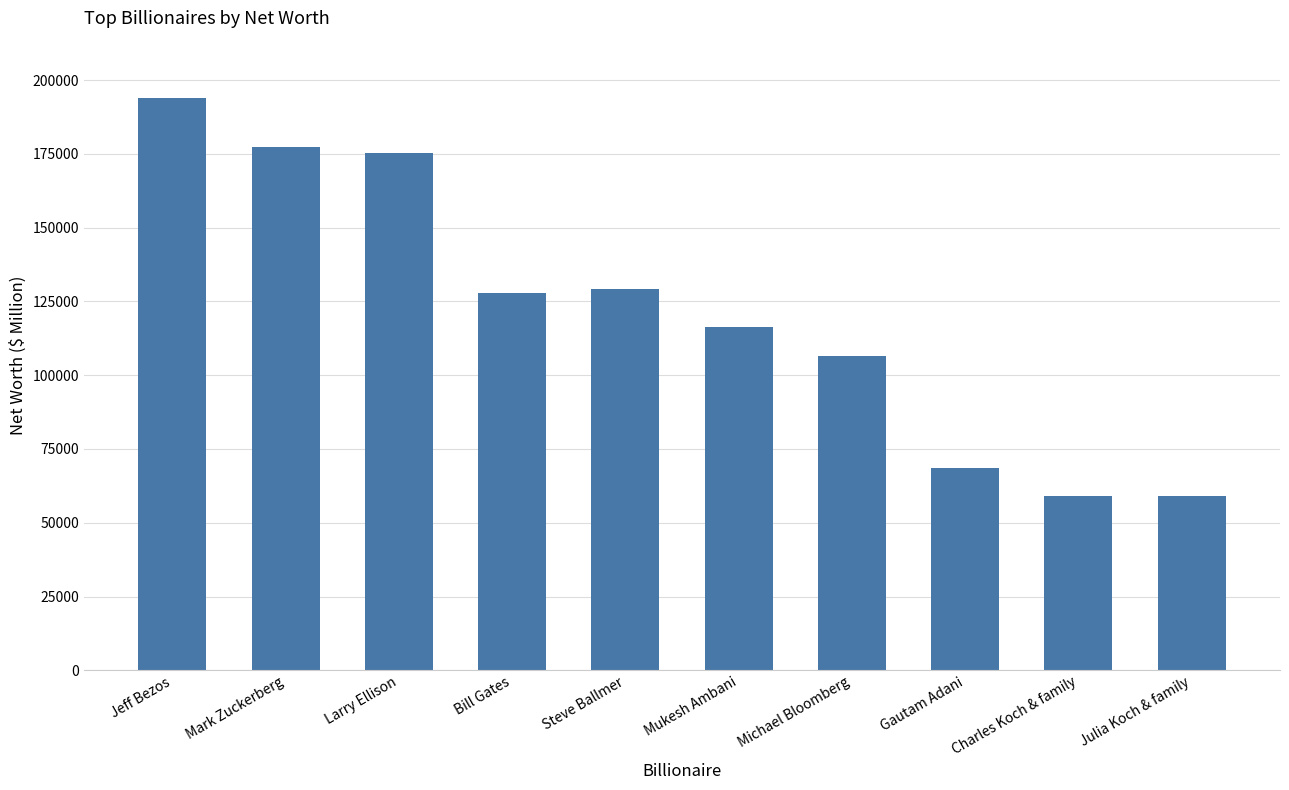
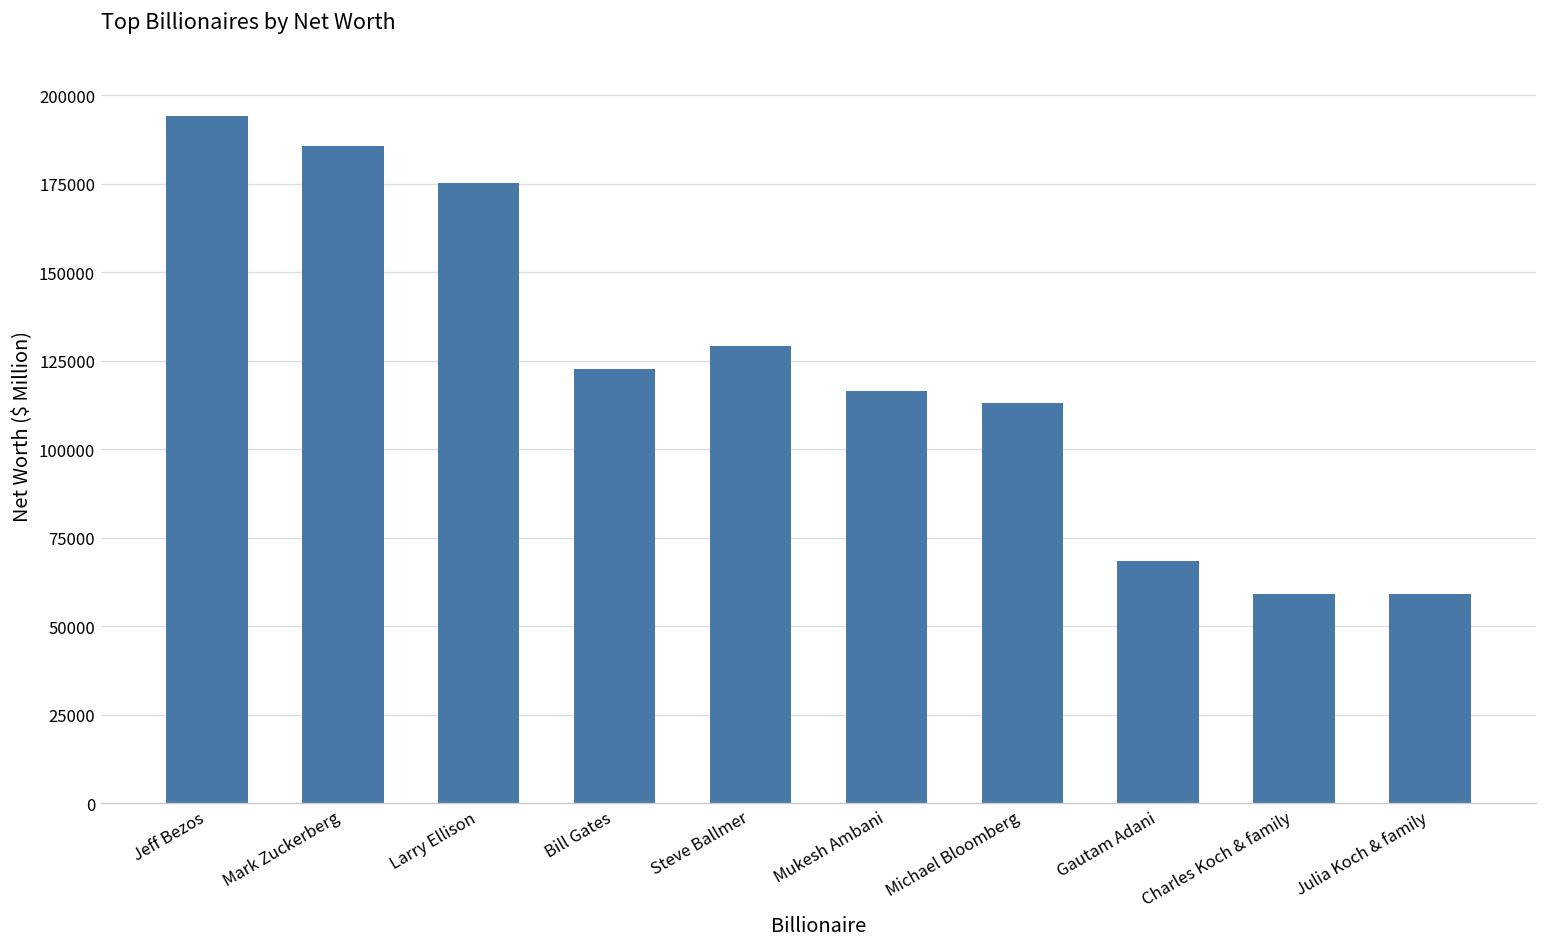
  {
    "Jeff Bezos": 194000,
-   "Mark Zuckerberg": 177000,
+   "Mark Zuckerberg": 186000,
    "Larry Ellison": 175000,
-   "Bill Gates": 128000,
+   "Bill Gates": 123000,
    "Steve Ballmer": 129000,
    "Mukesh Ambani": 116000,
-   "Michael Bloomberg": 107000,
+   "Michael Bloomberg": 113000,
    "Gautam Adani": 69000,
    "Charles Koch & family": 59000,
    "Julia Koch & family": 59000
  }
